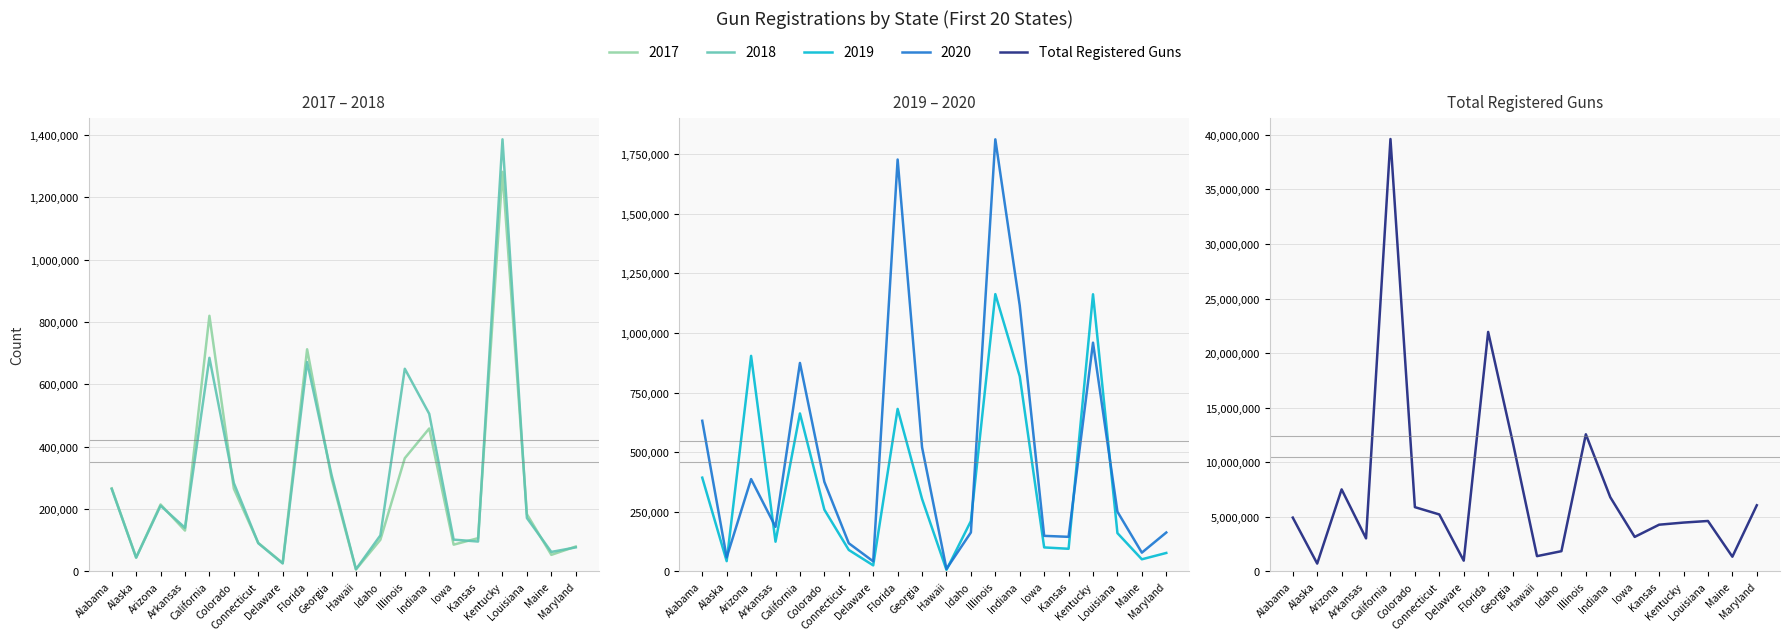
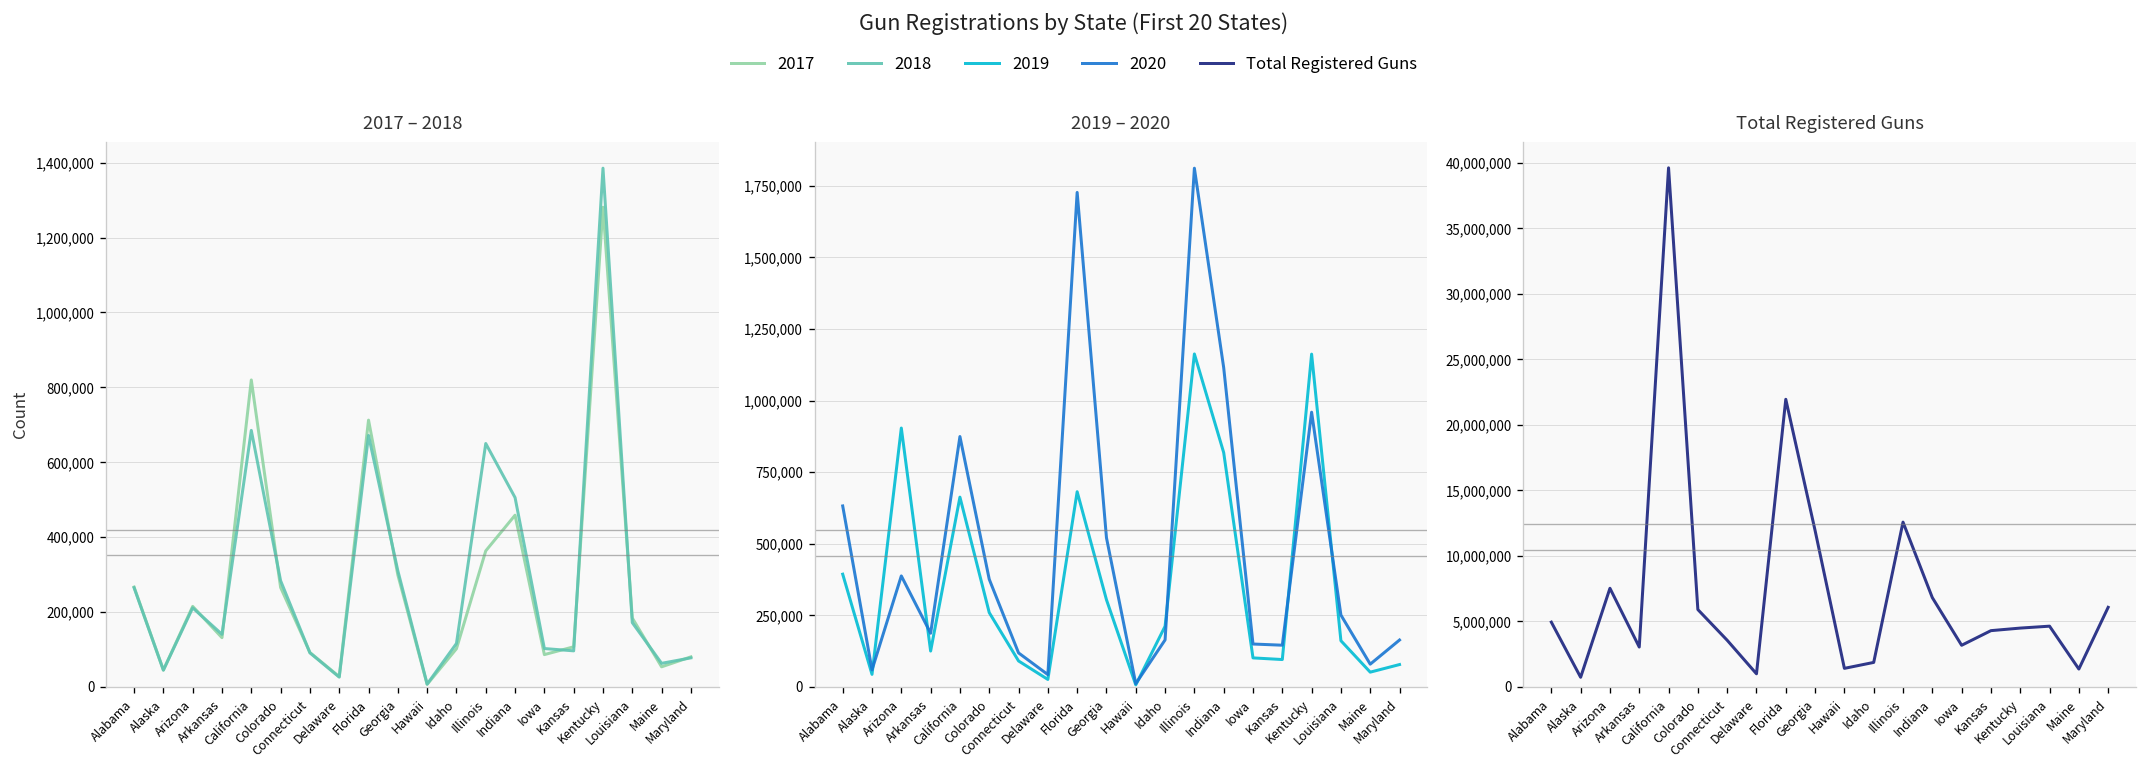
  {
    "2019 – 2020": {
      "2019": {
        "Alabama": "390,000",
        "Alaska": "40,000",
        "Arizona": "900,000",
        "Arkansas": "120,000",
        "California": "660,000",
        "Colorado": "260,000",
        "Connecticut": "90,000",
        "Delaware": "30,000",
        "Florida": "680,000",
        "Georgia": "300,000",
        "Idaho": "210,000",
        "Illinois": "1,160,000",
        "Indiana": "820,000",
        "Iowa": "100,000",
        "Kansas": "100,000",
        "Kentucky": "1,160,000",
        "Louisiana": "160,000",
        "Maine": "50,000",
        "Maryland": "80,000"
      },
      "2020": {
        "Alabama": "630,000",
        "Alaska": "60,000",
        "Arizona": "390,000",
        "Arkansas": "190,000",
        "California": "870,000",
        "Colorado": "380,000",
        "Connecticut": "120,000",
        "Delaware": "40,000",
        "Florida": "1,730,000",
        "Georgia": "520,000",
        "Idaho": "160,000",
        "Illinois": "1,810,000",
        "Indiana": "1,110,000",
        "Iowa": "150,000",
        "Kansas": "150,000",
        "Kentucky": "960,000",
        "Louisiana": "250,000",
        "Maine": "80,000",
        "Maryland": "160,000"
      }
    },
    "Total Registered Guns": {
      "Alabama": "4,900,000",
      "Alaska": "700,000",
      "Arizona": "7,500,000",
      "Arkansas": "3,000,000",
      "California": "39,600,000",
      "Colorado": "5,900,000",
-     "Connecticut": "5,200,000",
+     "Connecticut": "3,600,000",
      "Delaware": "1,000,000",
      "Florida": "21,900,000",
      "Georgia": "11,900,000",
      "Hawaii": "1,400,000",
      "Idaho": "1,900,000",
      "Illinois": "12,600,000",
      "Indiana": "6,800,000",
      "Iowa": "3,200,000",
      "Kansas": "4,300,000",
      "Kentucky": "4,500,000",
      "Louisiana": "4,600,000",
      "Maine": "1,400,000",
      "Maryland": "6,100,000"
    }
  }
